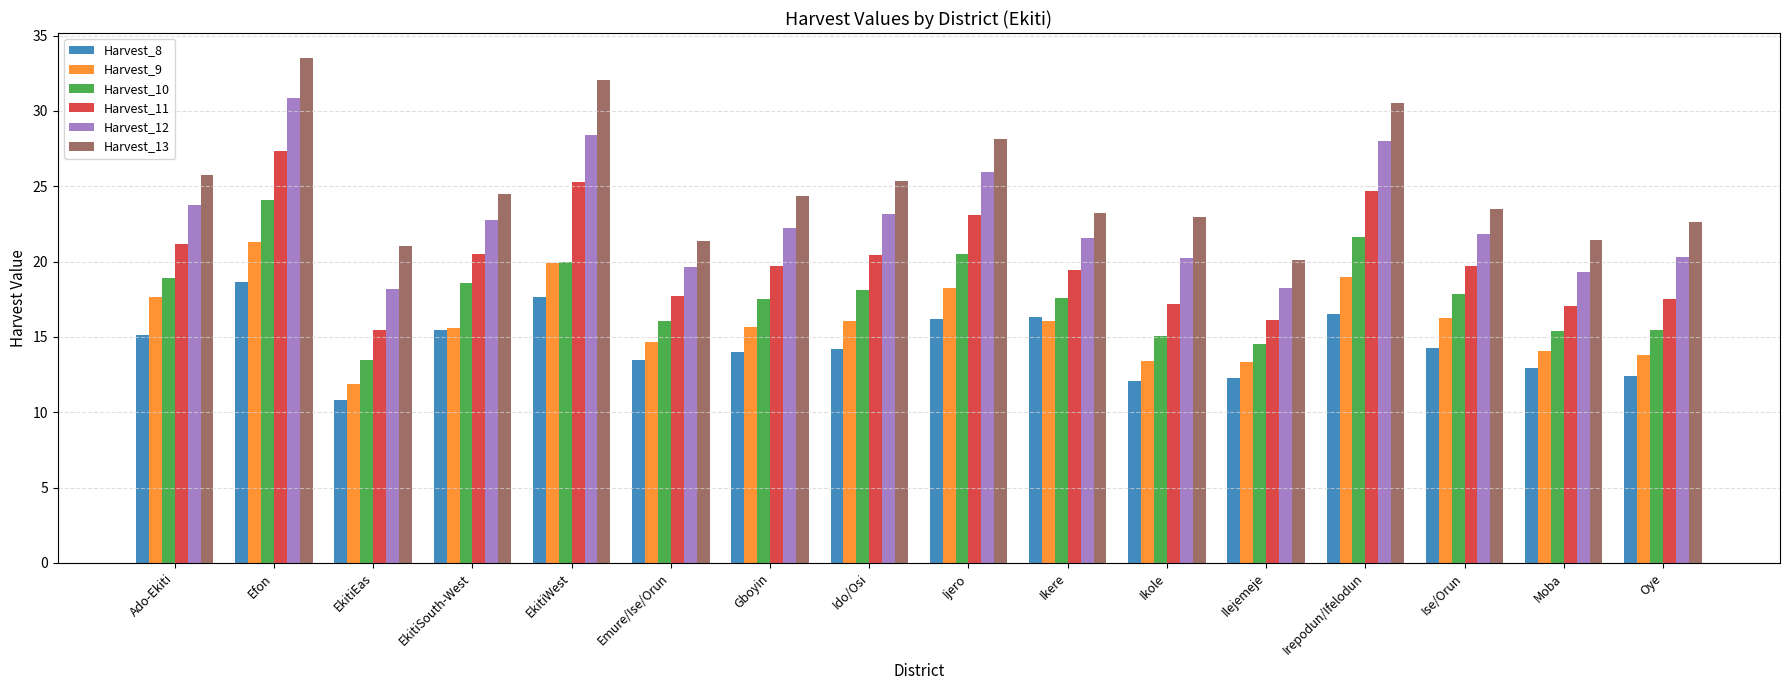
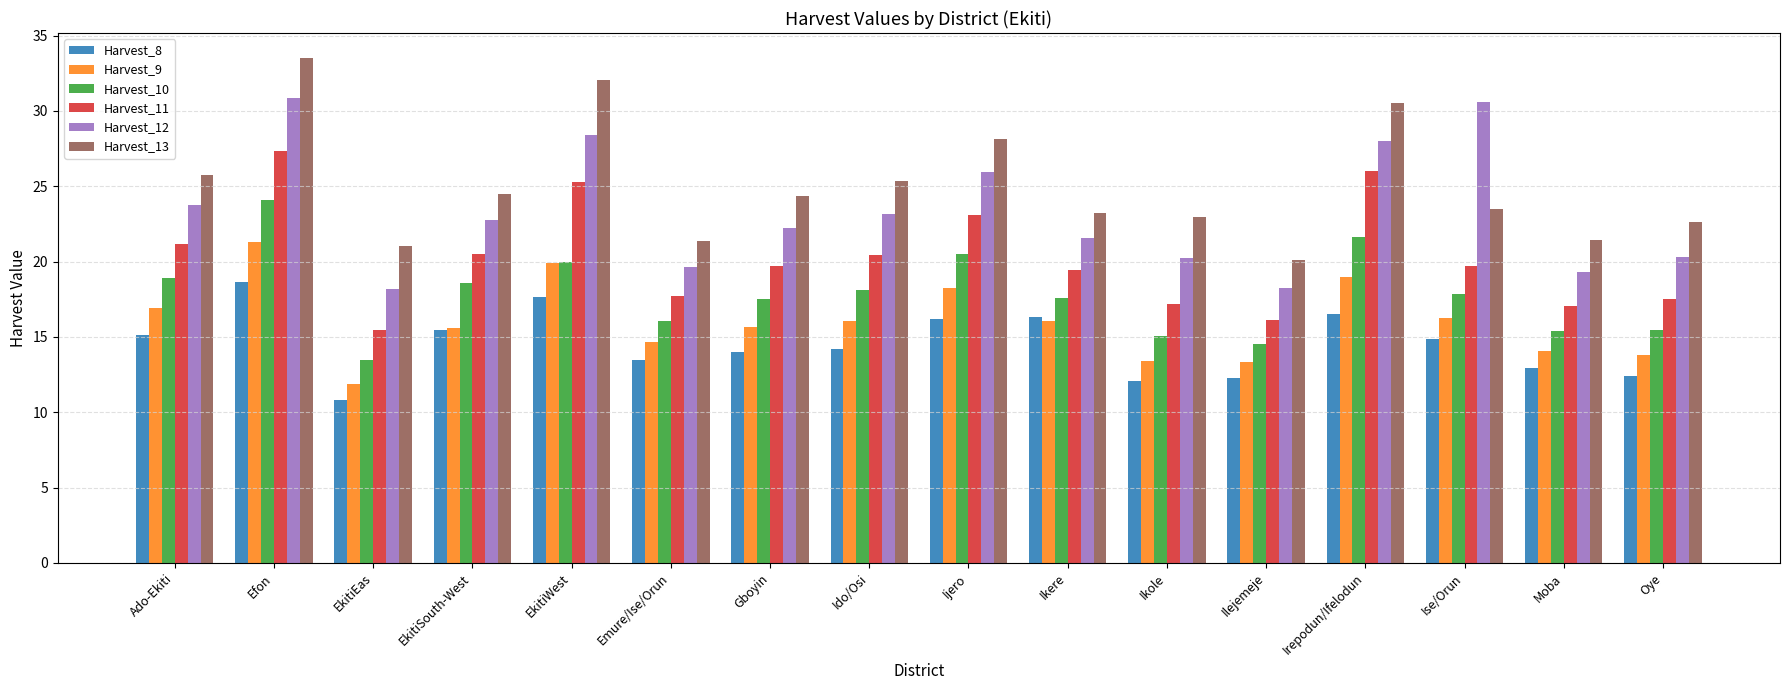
  {
    "Harvest_8": {
      "Ado-Ekiti": 15.1,
      "Efon": 18.7,
      "EkitiEas": 10.8,
      "EkitiSouth-West": 15.5,
      "EkitiWest": 17.7,
      "Emure/Ise/Orun": 13.4,
      "Gboyin": 14.0,
      "Ido/Osi": 14.2,
      "Ijero": 16.2,
      "Ikere": 16.3,
      "Ikole": 12.1,
      "Ilejemeje": 12.3,
      "Irepodun/Ifelodun": 16.5,
-     "Ise/Orun": 14.3,
+     "Ise/Orun": 14.9,
      "Moba": 12.9,
      "Oye": 12.4
    },
    "Harvest_9": {
-     "Ado-Ekiti": 17.7,
+     "Ado-Ekiti": 16.9,
      "Efon": 21.3,
      "EkitiEas": 11.9,
      "EkitiSouth-West": 15.6,
      "EkitiWest": 19.9,
      "Emure/Ise/Orun": 14.7,
      "Gboyin": 15.7,
      "Ido/Osi": 16.0,
      "Ijero": 18.3,
      "Ikere": 16.0,
      "Ikole": 13.4,
      "Ilejemeje": 13.3,
      "Irepodun/Ifelodun": 19.0,
      "Ise/Orun": 16.3,
      "Moba": 14.1,
      "Oye": 13.8
    },
    "Harvest_10": {
      "Ado-Ekiti": 18.9,
      "Efon": 24.1,
      "EkitiEas": 13.5,
      "EkitiSouth-West": 18.6,
      "EkitiWest": 20.0,
      "Emure/Ise/Orun": 16.0,
      "Gboyin": 17.5,
      "Ido/Osi": 18.1,
      "Ijero": 20.5,
      "Ikere": 17.6,
      "Ikole": 15.0,
      "Ilejemeje": 14.6,
      "Irepodun/Ifelodun": 21.7,
      "Ise/Orun": 17.8,
      "Moba": 15.4,
      "Oye": 15.5
    },
    "Harvest_11": {
      "Ado-Ekiti": 21.2,
      "Efon": 27.3,
      "EkitiEas": 15.5,
      "EkitiSouth-West": 20.5,
      "EkitiWest": 25.3,
      "Emure/Ise/Orun": 17.7,
      "Gboyin": 19.7,
      "Ido/Osi": 20.5,
      "Ijero": 23.1,
      "Ikere": 19.4,
      "Ikole": 17.2,
      "Ilejemeje": 16.1,
-     "Irepodun/Ifelodun": 24.7,
+     "Irepodun/Ifelodun": 26.0,
      "Ise/Orun": 19.7,
      "Moba": 17.0,
      "Oye": 17.5
    },
    "Harvest_12": {
      "Ado-Ekiti": 23.7,
      "Efon": 30.9,
      "EkitiEas": 18.2,
      "EkitiSouth-West": 22.8,
      "EkitiWest": 28.4,
      "Emure/Ise/Orun": 19.7,
      "Gboyin": 22.2,
      "Ido/Osi": 23.2,
      "Ijero": 26.0,
      "Ikere": 21.6,
      "Ikole": 20.2,
      "Ilejemeje": 18.2,
      "Irepodun/Ifelodun": 28.0,
-     "Ise/Orun": 21.9,
+     "Ise/Orun": 30.6,
      "Moba": 19.3,
      "Oye": 20.3
    },
    "Harvest_13": {
      "Ado-Ekiti": 25.7,
      "Efon": 33.5,
      "EkitiEas": 21.0,
      "EkitiSouth-West": 24.5,
      "EkitiWest": 32.1,
      "Emure/Ise/Orun": 21.3,
      "Gboyin": 24.3,
      "Ido/Osi": 25.3,
      "Ijero": 28.2,
      "Ikere": 23.2,
      "Ikole": 23.0,
      "Ilejemeje": 20.1,
      "Irepodun/Ifelodun": 30.5,
      "Ise/Orun": 23.5,
      "Moba": 21.4,
      "Oye": 22.7
    }
  }
